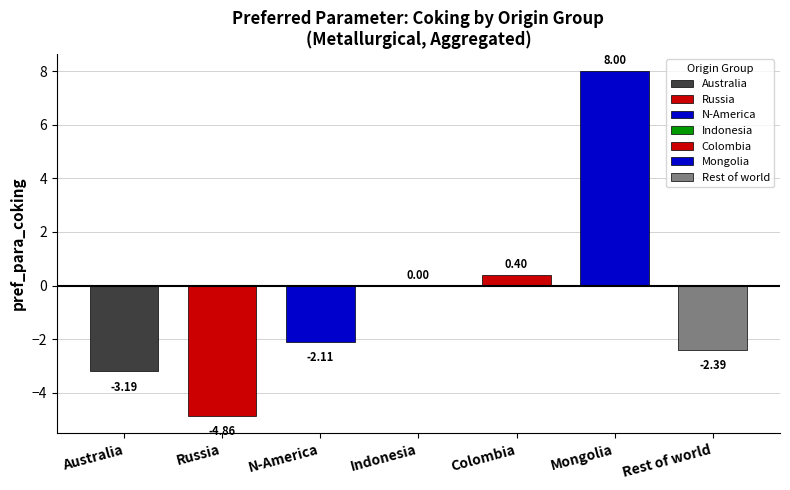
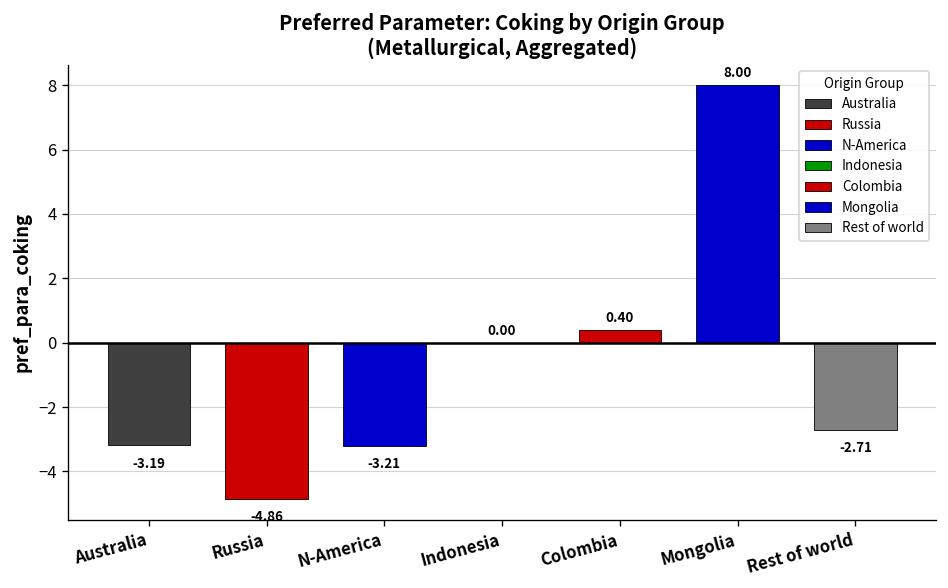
  {
    "Australia": -3.19,
    "Russia": -4.86,
-   "N-America": -2.11,
+   "N-America": -3.21,
    "Indonesia": 0.00,
    "Colombia": 0.40,
    "Mongolia": 8.00,
-   "Rest of world": -2.39
+   "Rest of world": -2.71
  }
